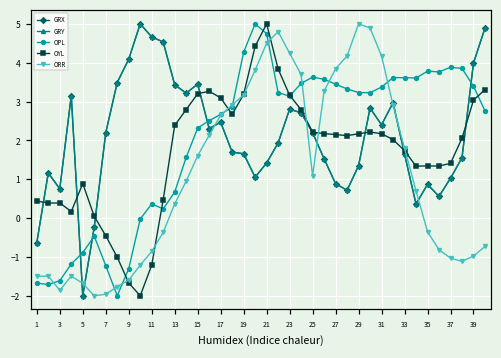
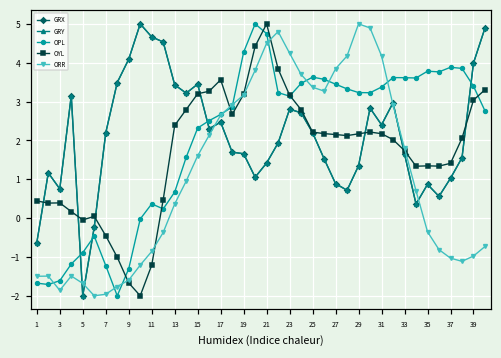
  {
    "OYL": {
      "1": 0.4,
      "3": 0.4,
-     "5": 0.9,
+     "5": 0.0,
      "7": -0.5,
      "11": -1.2,
      "13": 2.4,
      "15": 3.2,
-     "17": 3.1,
+     "17": 3.6,
      "21": 5.0,
      "27": 2.2,
      "29": 2.2,
      "31": 2.2,
      "35": 1.3,
      "37": 1.4,
      "39": 3.0
    },
    "ORR": {
      "1": -1.5,
      "3": -1.9,
      "5": -1.7,
      "7": -2.0,
      "11": -0.9,
      "13": 0.4,
      "15": 1.6,
      "21": 4.5,
      "23": 4.2,
-     "25": 1.1,
+     "25": 3.4,
      "27": 3.8,
      "29": 5.0,
      "31": 4.2,
      "35": -0.4,
      "37": -1.0,
      "39": -1.0
    }
  }
